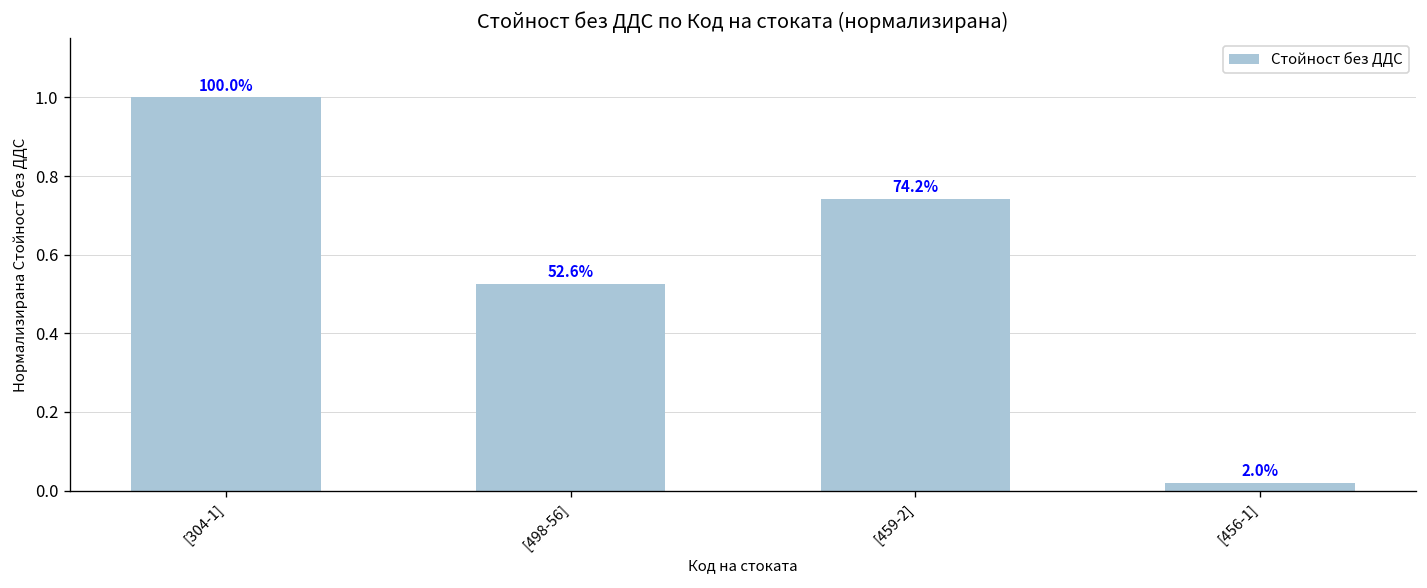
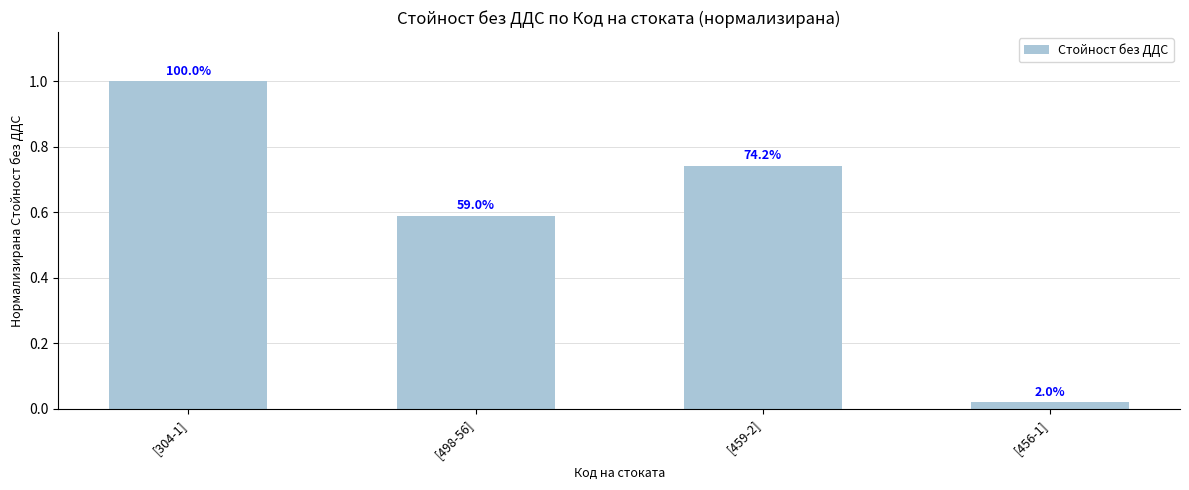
  {
    "[304-1]": "100.0%",
-   "[498-56]": "52.6%",
+   "[498-56]": "59.0%",
    "[459-2]": "74.2%",
    "[456-1]": "2.0%"
  }
